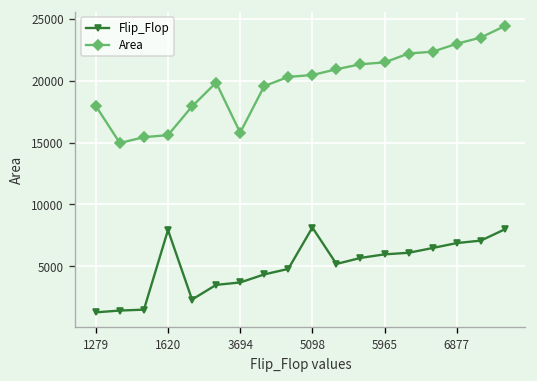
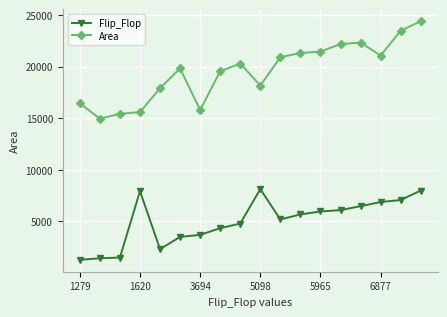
  {
    "Flip_Flop": {
      "1279": 1300,
      "1620": 7900,
      "3694": 3700,
      "5098": 8100,
      "5965": 6000,
      "6877": 6900
    },
    "Area": {
-     "1279": 18000,
+     "1279": 16400,
      "1620": 15600,
      "3694": 15800,
-     "5098": 20500,
+     "5098": 18200,
      "5965": 21500,
-     "6877": 23000
+     "6877": 21100
    }
  }
